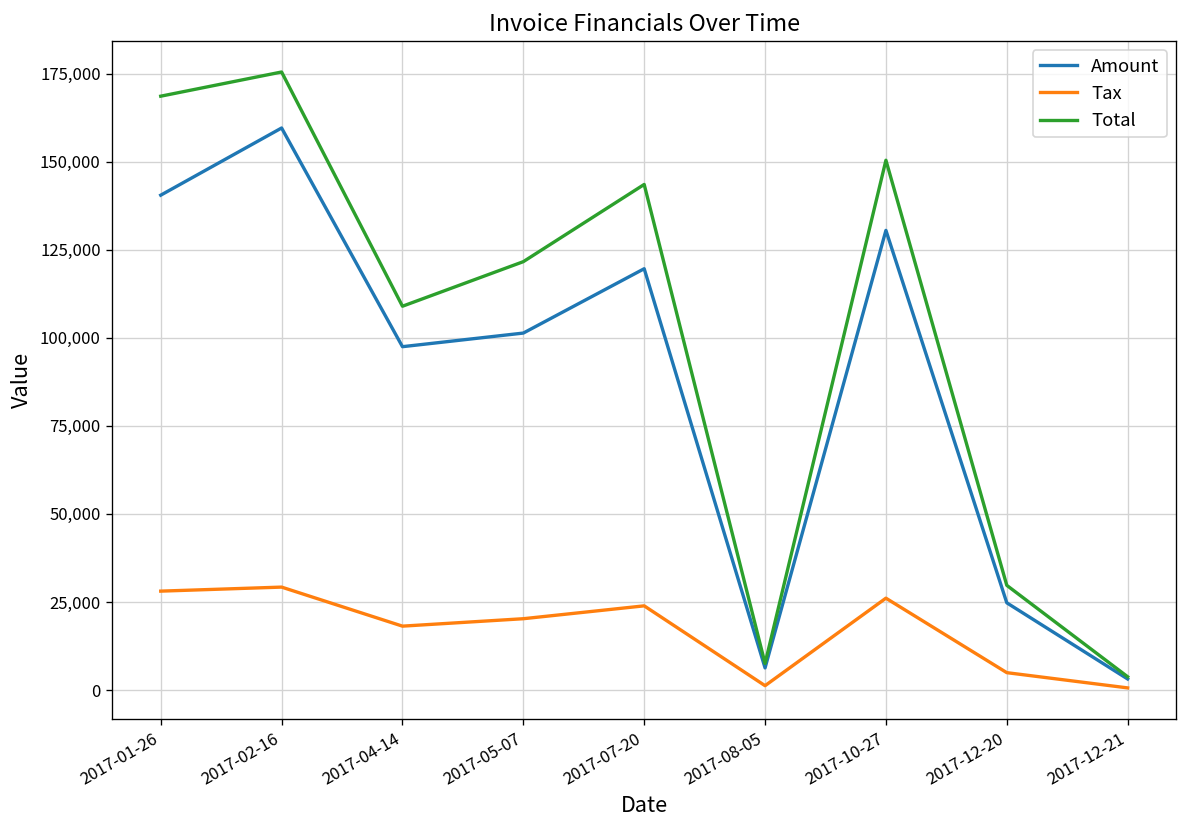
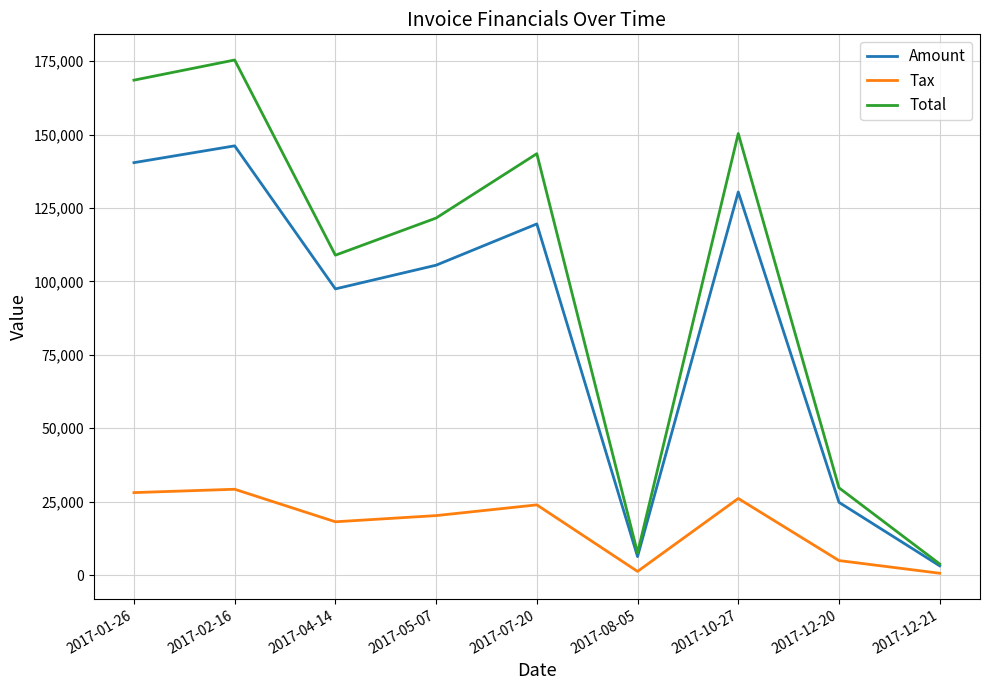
  {
    "Amount": {
      "2017-01-26": "140,000",
-     "2017-02-16": "160,000",
+     "2017-02-16": "146,000",
      "2017-04-14": "97,000",
-     "2017-05-07": "101,000",
+     "2017-05-07": "106,000",
      "2017-07-20": "120,000",
      "2017-08-05": "6,000",
      "2017-10-27": "130,000",
      "2017-12-20": "25,000"
    },
    "Tax": {
      "2017-01-26": "28,000",
      "2017-02-16": "29,000",
      "2017-04-14": "18,000",
      "2017-05-07": "20,000",
      "2017-07-20": "24,000",
      "2017-08-05": "1,000",
      "2017-10-27": "26,000",
      "2017-12-20": "5,000",
      "2017-12-21": "1,000"
    },
    "Total": {
      "2017-01-26": "169,000",
      "2017-02-16": "175,000",
      "2017-04-14": "109,000",
      "2017-05-07": "122,000",
      "2017-07-20": "144,000",
      "2017-08-05": "8,000",
      "2017-10-27": "150,000",
      "2017-12-20": "30,000"
    }
  }
